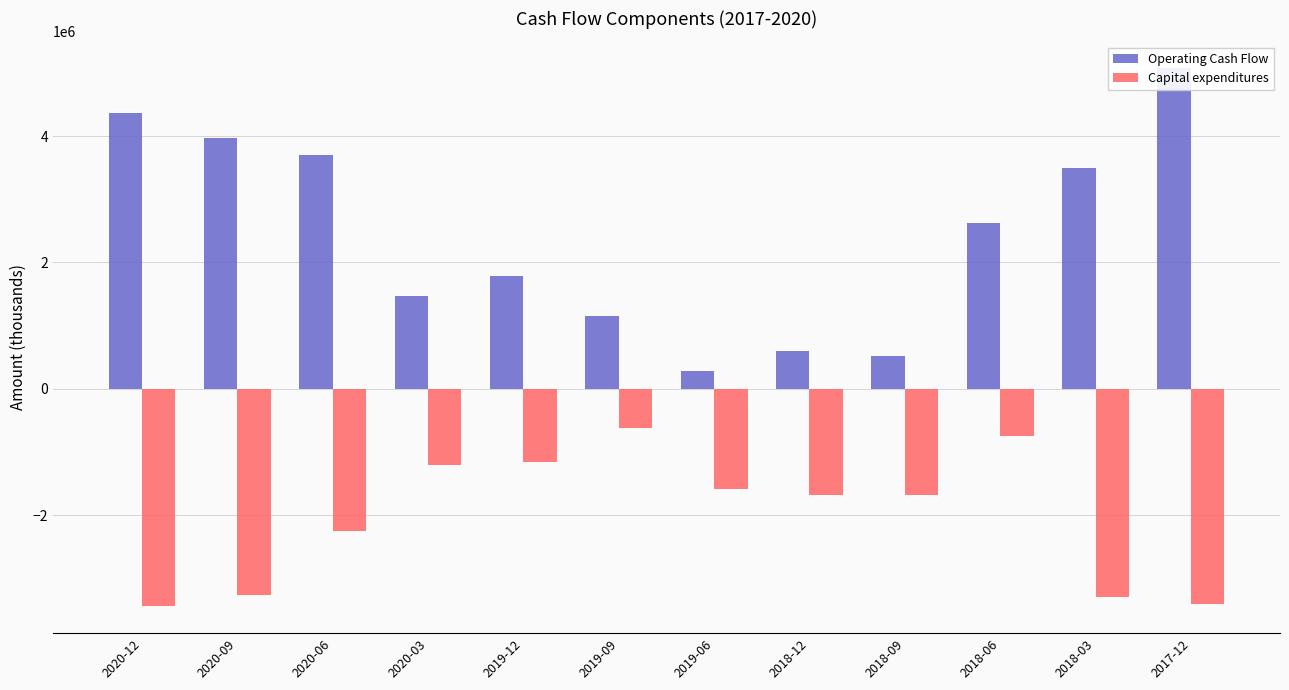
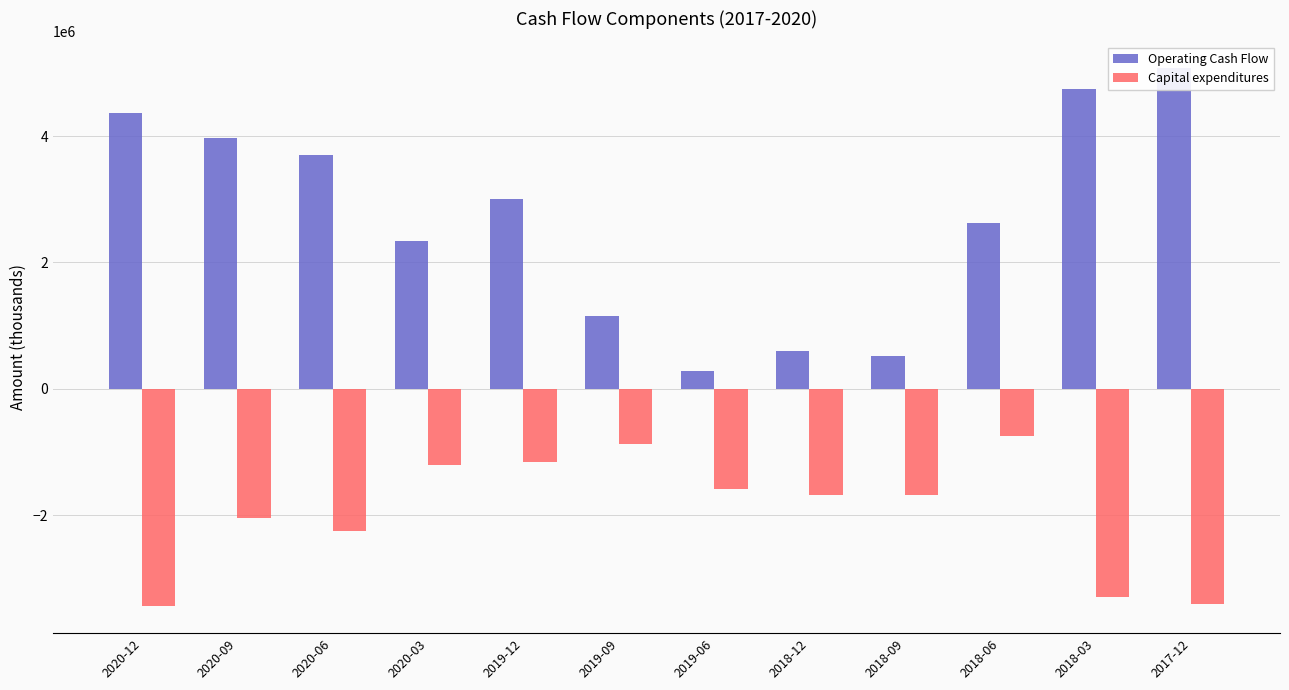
  {
    "Operating Cash Flow": {
      "2020-12": 4400000,
      "2020-09": 4000000,
      "2020-06": 3700000,
-     "2020-03": 1500000,
-     "2019-12": 1800000,
+     "2020-03": 2300000,
+     "2019-12": 3000000,
      "2019-09": 1200000,
      "2019-06": 300000,
      "2018-12": 600000,
      "2018-09": 500000,
      "2018-06": 2600000,
-     "2018-03": 3500000
+     "2018-03": 4700000
    },
    "Capital expenditures": {
      "2020-12": -3400000,
-     "2020-09": -3300000,
+     "2020-09": -2000000,
      "2020-06": -2300000,
      "2020-03": -1200000,
      "2019-12": -1200000,
-     "2019-09": -600000,
+     "2019-09": -900000,
      "2019-06": -1600000,
      "2018-12": -1700000,
      "2018-09": -1700000,
      "2018-06": -700000,
      "2018-03": -3300000,
      "2017-12": -3400000
    }
  }
